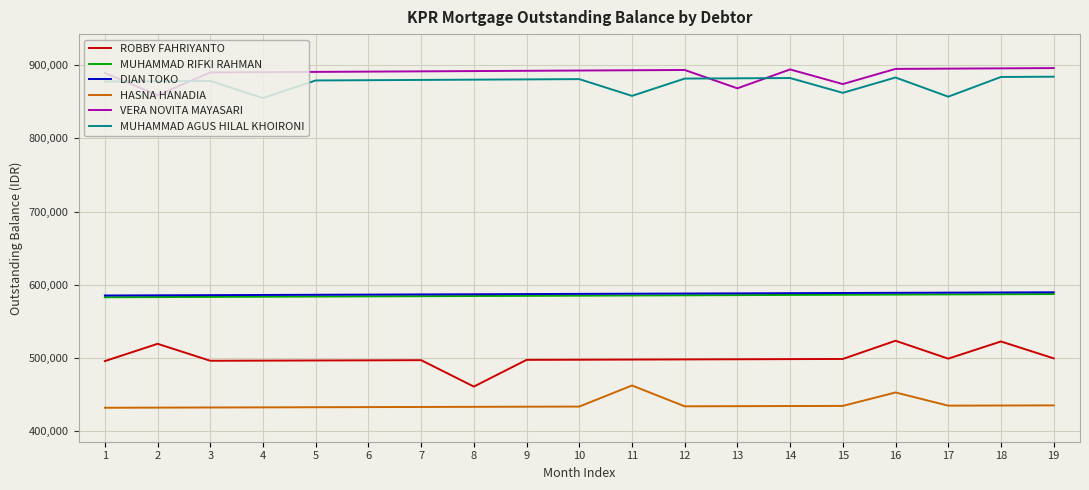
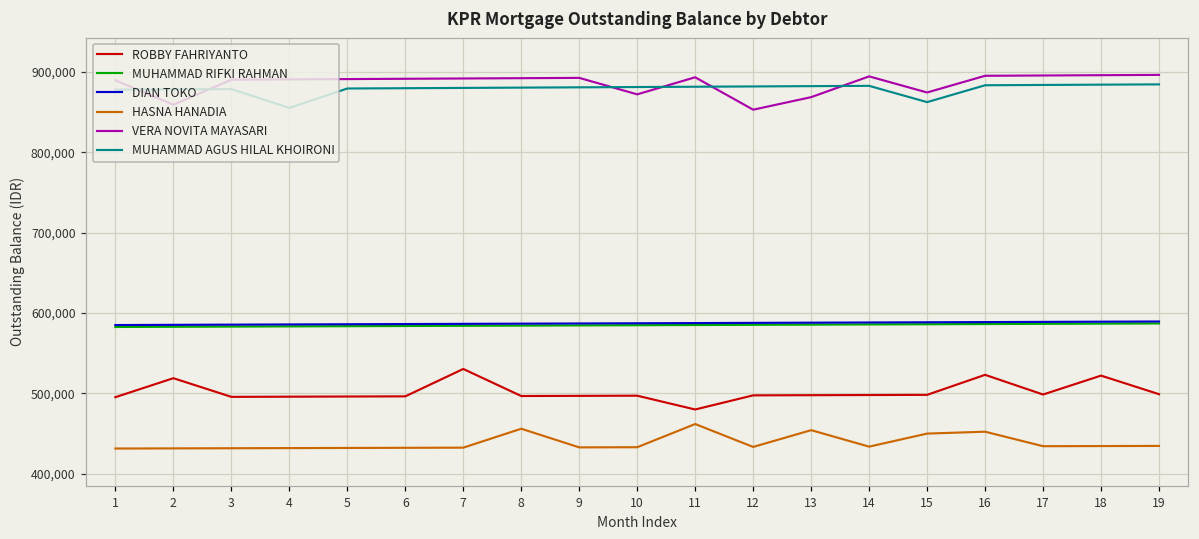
  {
    "ROBBY FAHRIYANTO": {
      "1": "500,000",
      "2": "520,000",
      "3": "500,000",
      "4": "500,000",
      "5": "500,000",
      "6": "500,000",
-     "7": "500,000",
-     "8": "460,000",
+     "7": "530,000",
+     "8": "500,000",
      "9": "500,000",
      "10": "500,000",
-     "11": "500,000",
+     "11": "480,000",
      "12": "500,000",
      "13": "500,000",
      "14": "500,000",
      "15": "500,000",
      "16": "520,000",
      "17": "500,000",
      "18": "520,000",
      "19": "500,000"
    },
    "HASNA HANADIA": {
      "1": "430,000",
      "2": "430,000",
      "3": "430,000",
      "4": "430,000",
      "5": "430,000",
      "6": "430,000",
      "7": "430,000",
-     "8": "430,000",
+     "8": "460,000",
      "9": "430,000",
      "10": "430,000",
      "11": "460,000",
      "12": "430,000",
-     "13": "430,000",
+     "13": "450,000",
      "14": "430,000",
-     "15": "430,000",
+     "15": "450,000",
      "16": "450,000",
      "17": "430,000",
      "18": "430,000",
      "19": "430,000"
    },
    "VERA NOVITA MAYASARI": {
      "5": "890,000",
      "6": "890,000",
      "7": "890,000",
      "8": "890,000",
      "9": "890,000",
-     "10": "890,000",
+     "10": "870,000",
      "11": "890,000",
-     "12": "890,000",
+     "12": "850,000",
      "13": "870,000",
      "14": "890,000",
      "15": "870,000",
      "16": "900,000",
      "17": "900,000",
      "18": "900,000",
      "19": "900,000"
    },
    "MUHAMMAD AGUS HILAL KHOIRONI": {
      "5": "880,000",
      "6": "880,000",
      "7": "880,000",
      "8": "880,000",
      "9": "880,000",
      "10": "880,000",
-     "11": "860,000",
+     "11": "880,000",
      "12": "880,000",
      "13": "880,000",
      "14": "880,000",
      "15": "860,000",
      "16": "880,000",
-     "17": "860,000",
+     "17": "880,000",
      "18": "880,000",
      "19": "880,000"
    }
  }
